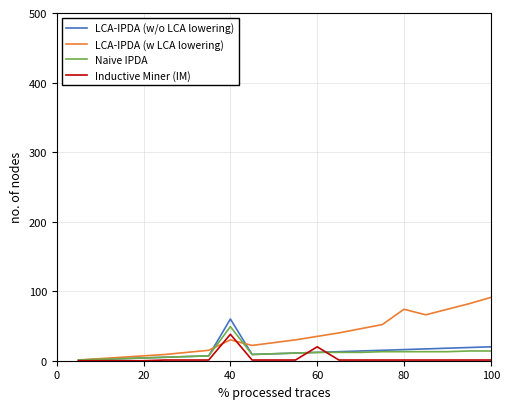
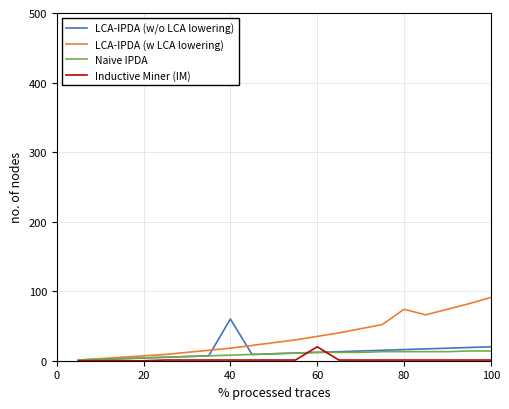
  {
    "LCA-IPDA (w/o LCA lowering)": {
      "40": 60,
      "100": 20
    },
    "LCA-IPDA (w LCA lowering)": {
-     "40": 30,
+     "40": 20,
      "60": 40,
      "80": 70,
      "100": 90
    },
    "Naive IPDA": {
-     "40": 50,
+     "40": 10,
      "100": 10
    },
    "Inductive Miner (IM)": {
      "20": 0,
-     "40": 40,
+     "40": 0,
      "60": 20,
      "80": 0,
      "100": 0
    }
  }
